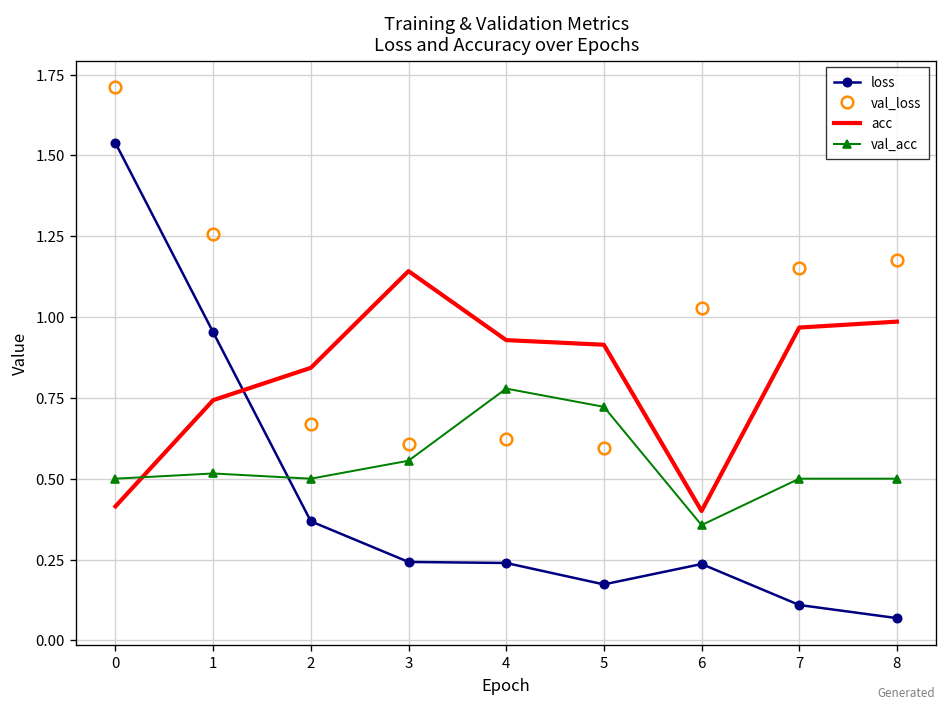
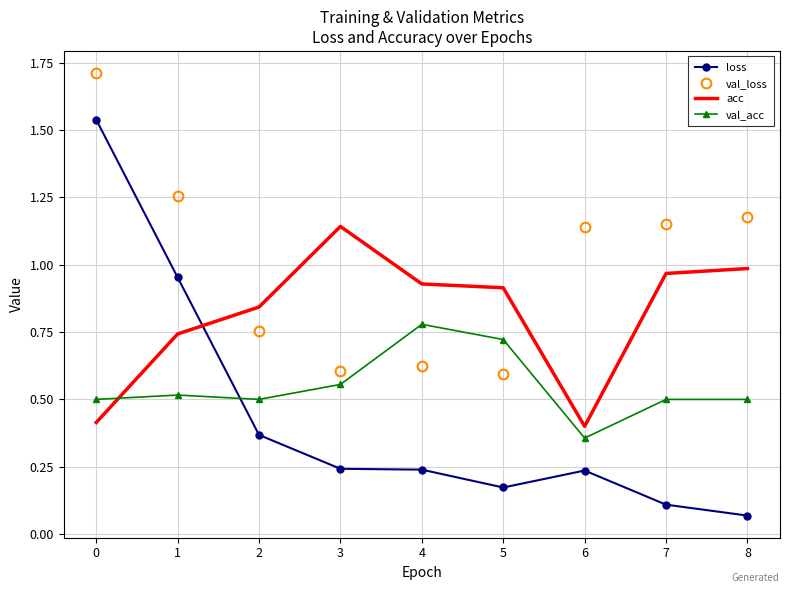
  {
    "loss": {
      "0": 1.54,
      "1": 0.95,
      "2": 0.37,
      "3": 0.24,
      "4": 0.24,
      "5": 0.17,
      "6": 0.24,
      "7": 0.11,
      "8": 0.07
    },
    "val_loss": {
      "0": 1.71,
      "1": 1.26,
-     "2": 0.67,
+     "2": 0.75,
      "3": 0.61,
      "4": 0.62,
      "5": 0.60,
-     "6": 1.03,
+     "6": 1.14,
      "7": 1.15,
      "8": 1.18
    },
    "acc": {
      "0": 0.41,
      "1": 0.74,
      "2": 0.84,
      "3": 1.14,
      "4": 0.93,
      "5": 0.91,
      "6": 0.40,
      "7": 0.97,
      "8": 0.99
    },
    "val_acc": {
      "0": 0.50,
      "1": 0.52,
      "2": 0.50,
      "3": 0.56,
      "4": 0.78,
      "5": 0.72,
      "6": 0.36,
      "7": 0.50,
      "8": 0.50
    }
  }
